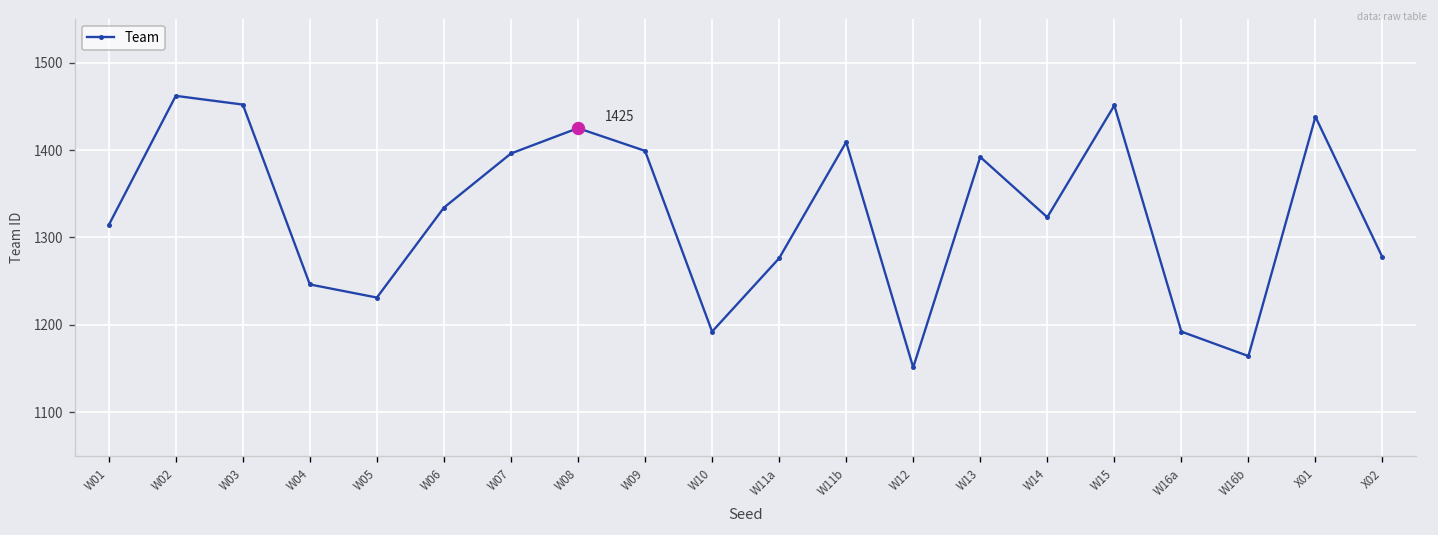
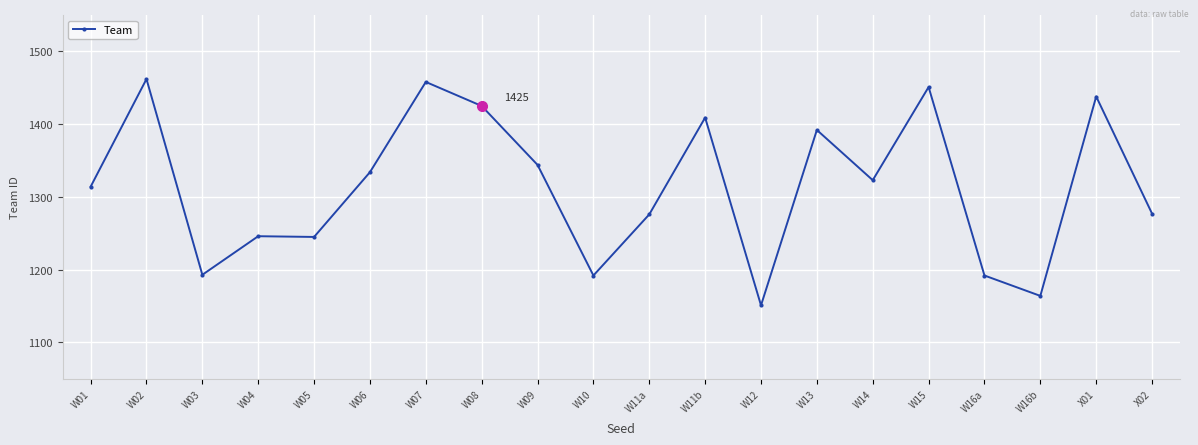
  {
    "Team": {
      "W01": 1310,
      "W02": 1460,
-     "W03": 1450,
+     "W03": 1190,
      "W04": 1250,
-     "W05": 1230,
+     "W05": 1250,
      "W06": 1330,
-     "W07": 1400,
-     "W09": 1400,
+     "W07": 1460,
+     "W09": 1340,
      "W10": 1190,
      "W11a": 1280,
      "W11b": 1410,
      "W12": 1150,
      "W13": 1390,
      "W14": 1320,
      "W15": 1450,
      "W16a": 1190,
      "W16b": 1160,
      "X01": 1440,
      "X02": 1280
    }
  }
